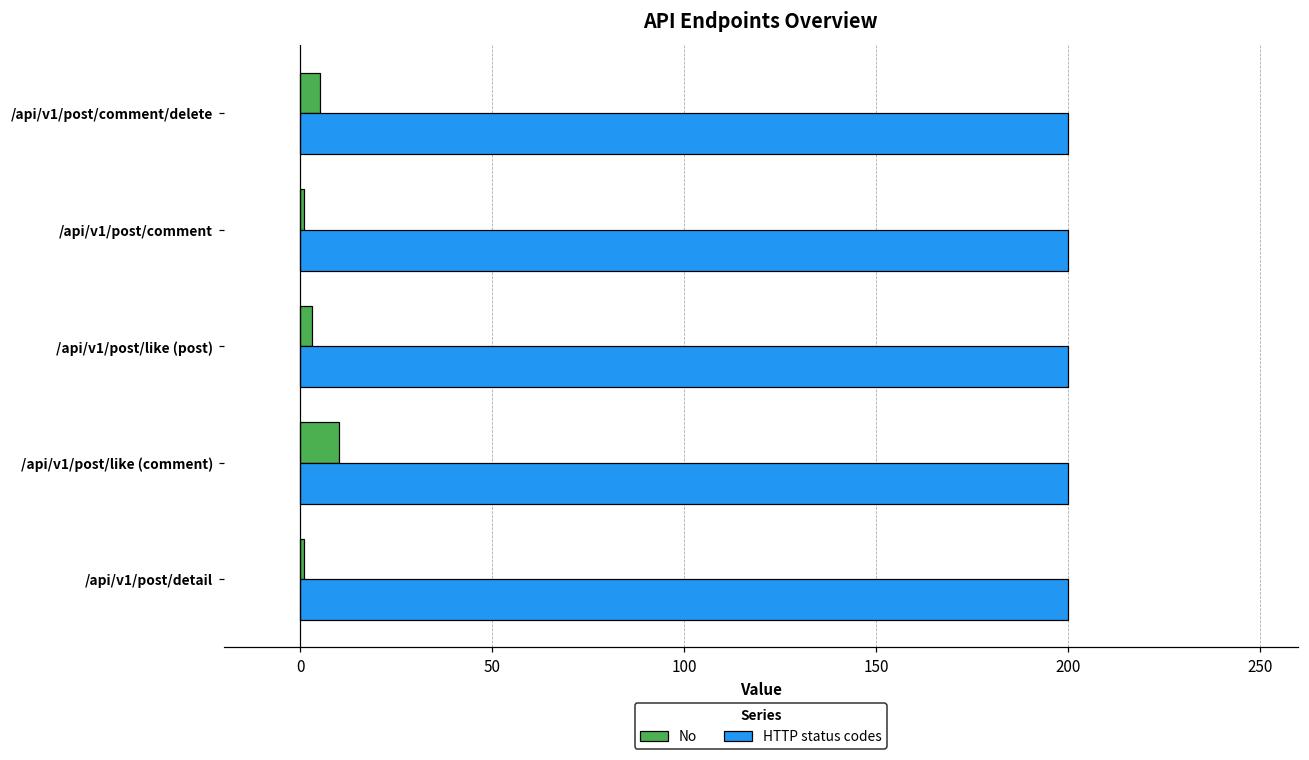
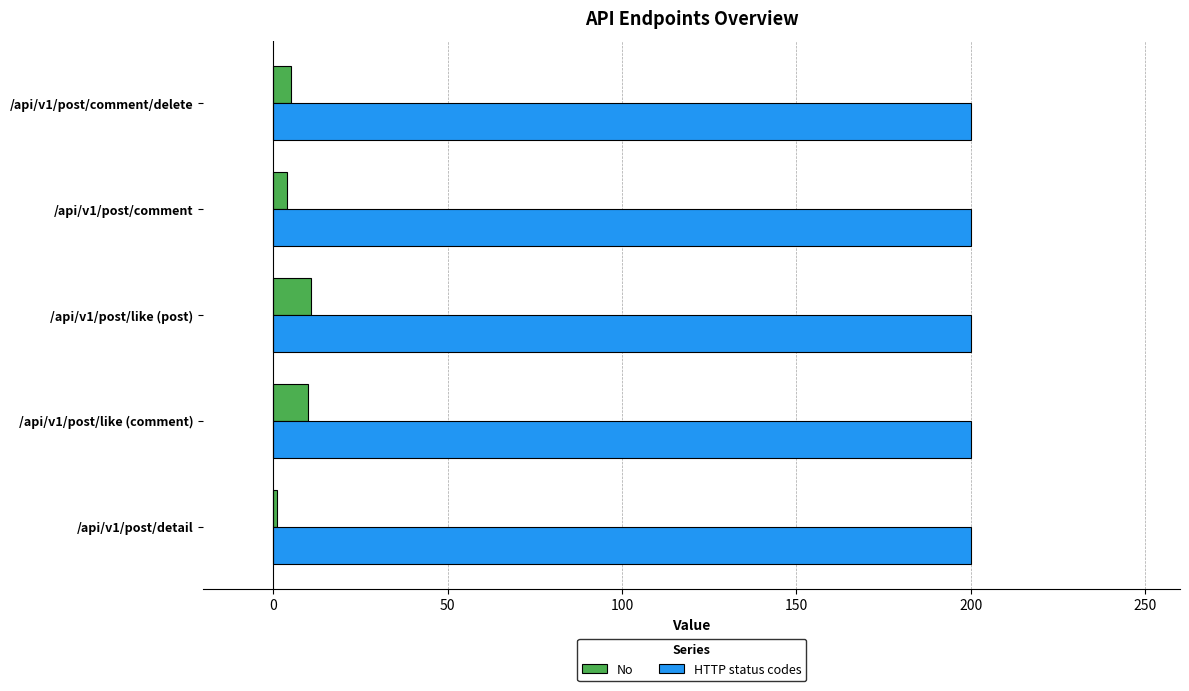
  {
    "No": {
      "/api/v1/post/comment/delete": 5,
-     "/api/v1/post/comment": 1,
-     "/api/v1/post/like (post)": 3,
+     "/api/v1/post/comment": 4,
+     "/api/v1/post/like (post)": 11,
      "/api/v1/post/like (comment)": 10,
      "/api/v1/post/detail": 1
    },
    "HTTP status codes": {
      "/api/v1/post/comment/delete": 200,
      "/api/v1/post/comment": 200,
      "/api/v1/post/like (post)": 200,
      "/api/v1/post/like (comment)": 200,
      "/api/v1/post/detail": 200
    }
  }
